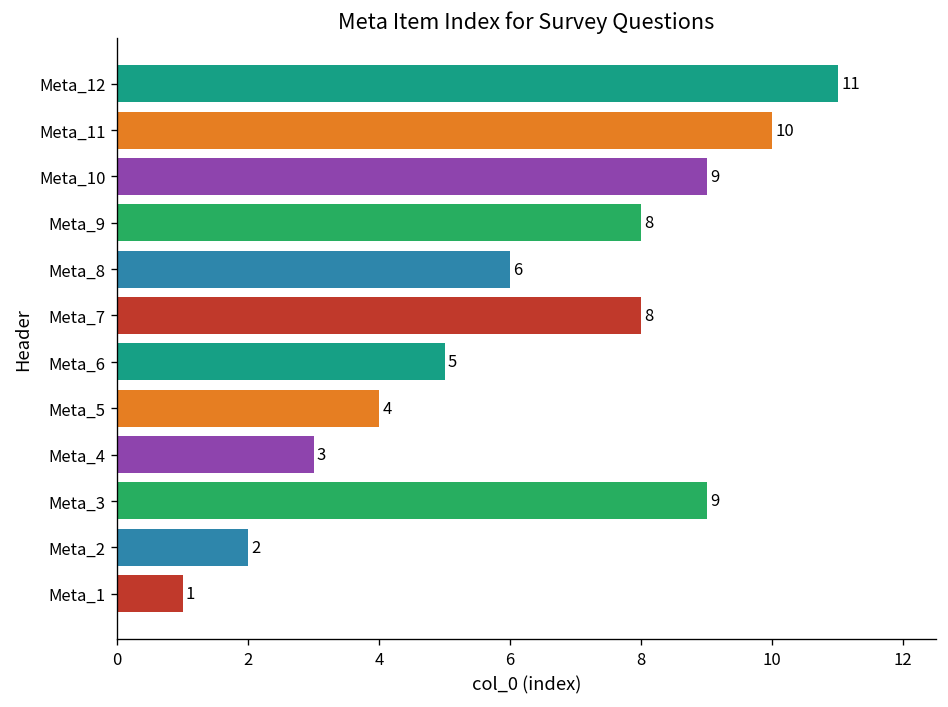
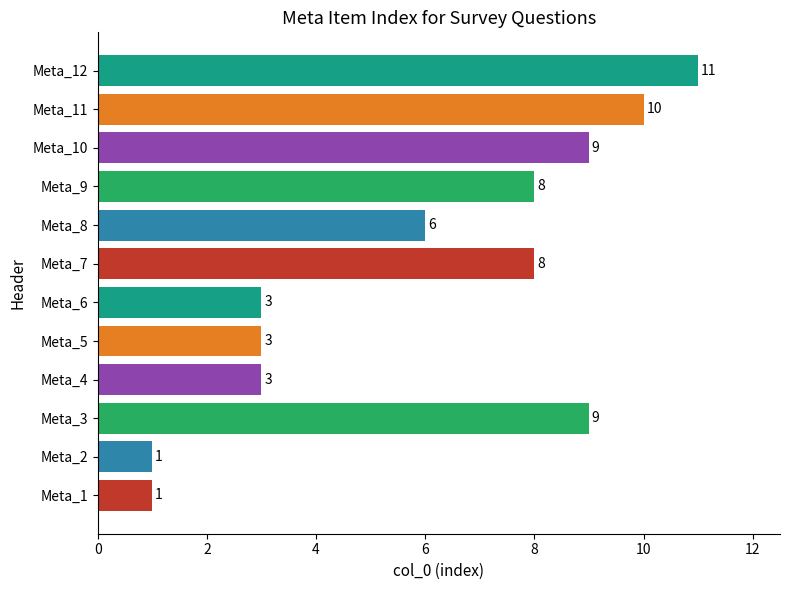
  {
    "Meta_12": 11,
    "Meta_11": 10,
    "Meta_10": 9,
    "Meta_9": 8,
    "Meta_8": 6,
    "Meta_7": 8,
-   "Meta_6": 5,
-   "Meta_5": 4,
+   "Meta_6": 3,
+   "Meta_5": 3,
    "Meta_4": 3,
    "Meta_3": 9,
-   "Meta_2": 2,
+   "Meta_2": 1,
    "Meta_1": 1
  }
